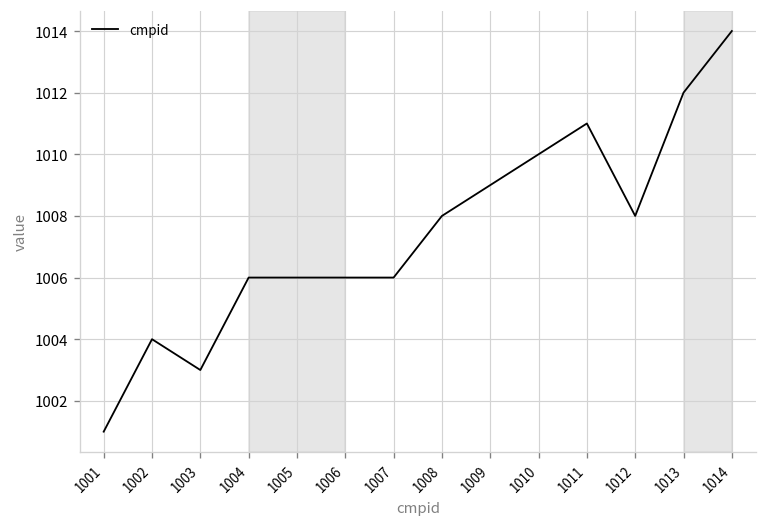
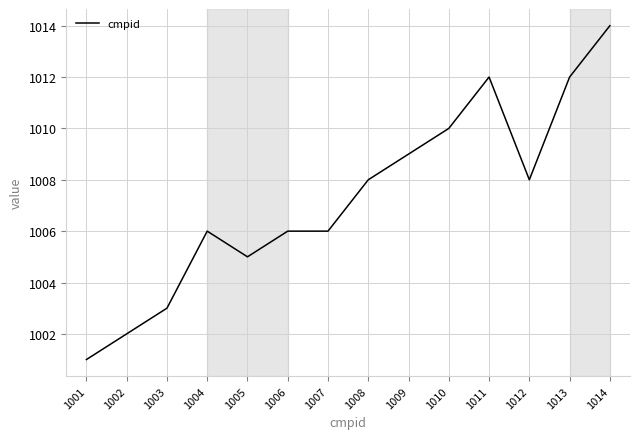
  {
    "1001": 1001,
-   "1002": 1004,
+   "1002": 1002,
    "1003": 1003,
    "1004": 1006,
-   "1005": 1006,
+   "1005": 1005,
    "1006": 1006,
    "1007": 1006,
    "1008": 1008,
    "1009": 1009,
    "1010": 1010,
-   "1011": 1011,
+   "1011": 1012,
    "1012": 1008,
    "1013": 1012,
    "1014": 1014
  }
